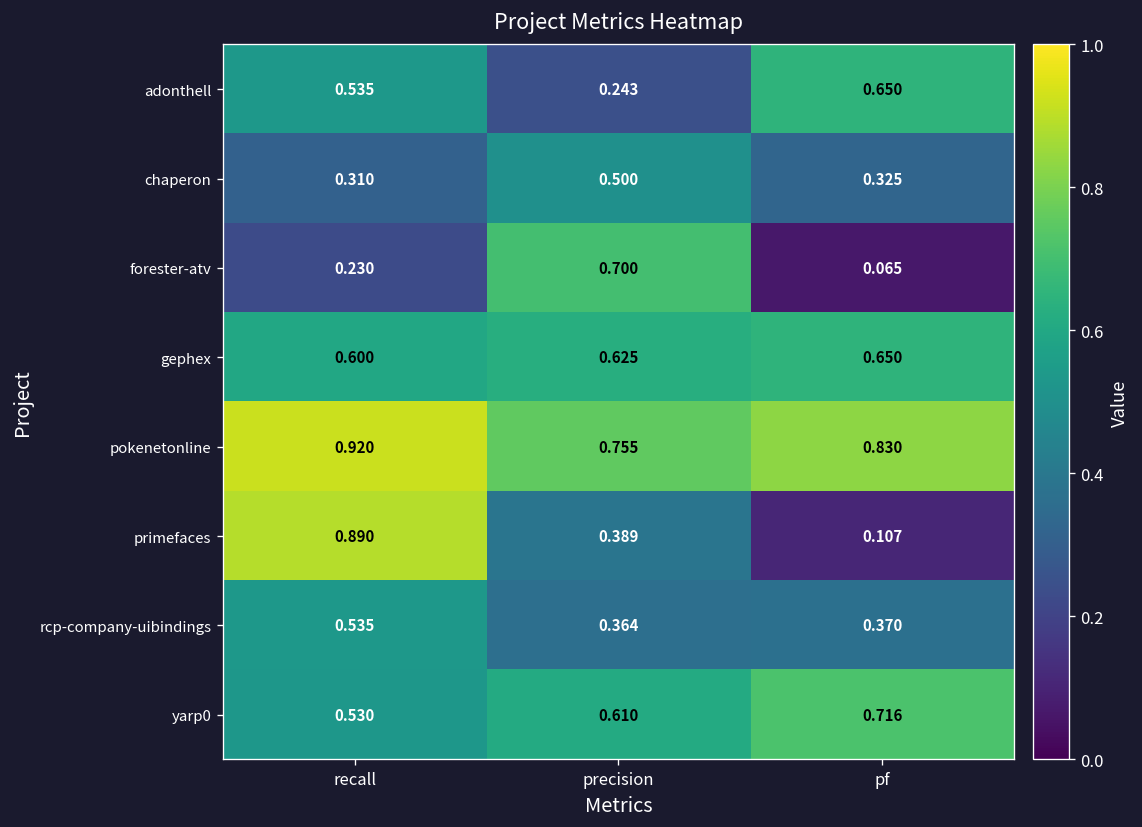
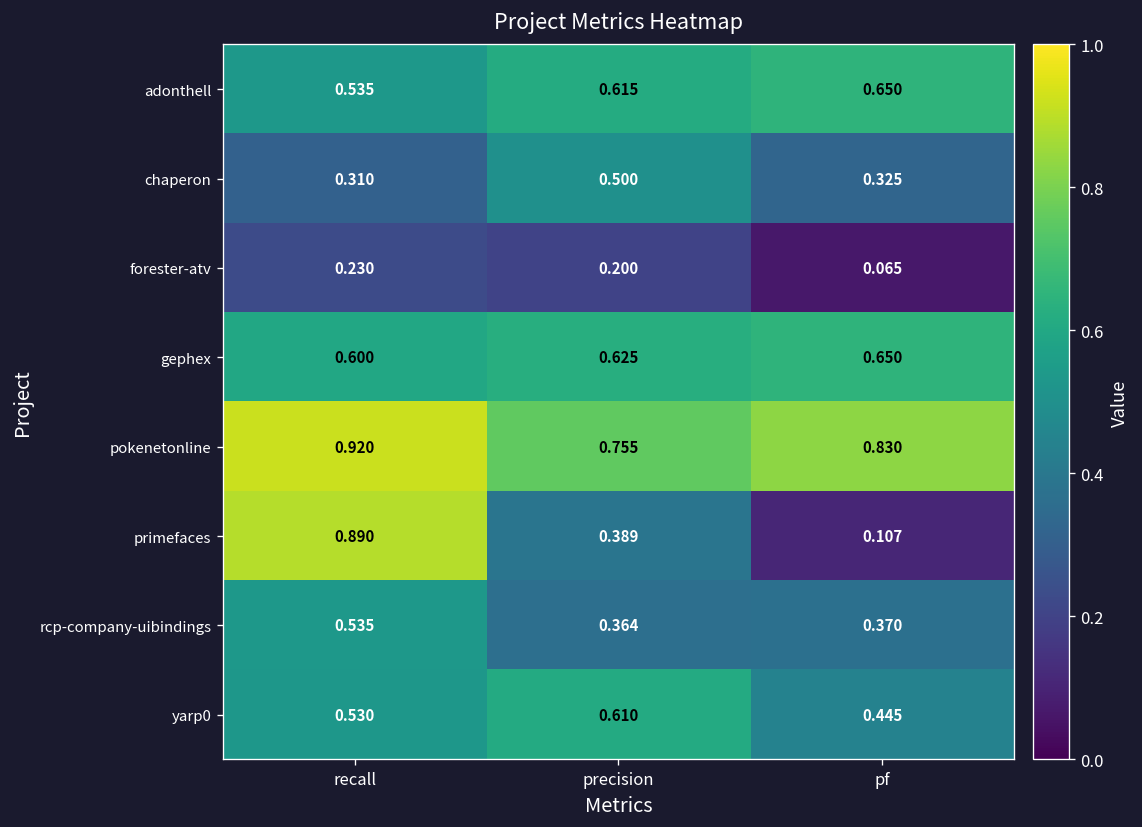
  {
    "adonthell": {
      "recall": 0.535,
-     "precision": 0.243,
+     "precision": 0.615,
      "pf": 0.650
    },
    "chaperon": {
      "recall": 0.310,
      "precision": 0.500,
      "pf": 0.325
    },
    "forester-atv": {
      "recall": 0.230,
-     "precision": 0.700,
+     "precision": 0.200,
      "pf": 0.065
    },
    "gephex": {
      "recall": 0.600,
      "precision": 0.625,
      "pf": 0.650
    },
    "pokenetonline": {
      "recall": 0.920,
      "precision": 0.755,
      "pf": 0.830
    },
    "primefaces": {
      "recall": 0.890,
      "precision": 0.389,
      "pf": 0.107
    },
    "rcp-company-uibindings": {
      "recall": 0.535,
      "precision": 0.364,
      "pf": 0.370
    },
    "yarp0": {
      "recall": 0.530,
      "precision": 0.610,
-     "pf": 0.716
+     "pf": 0.445
    }
  }
